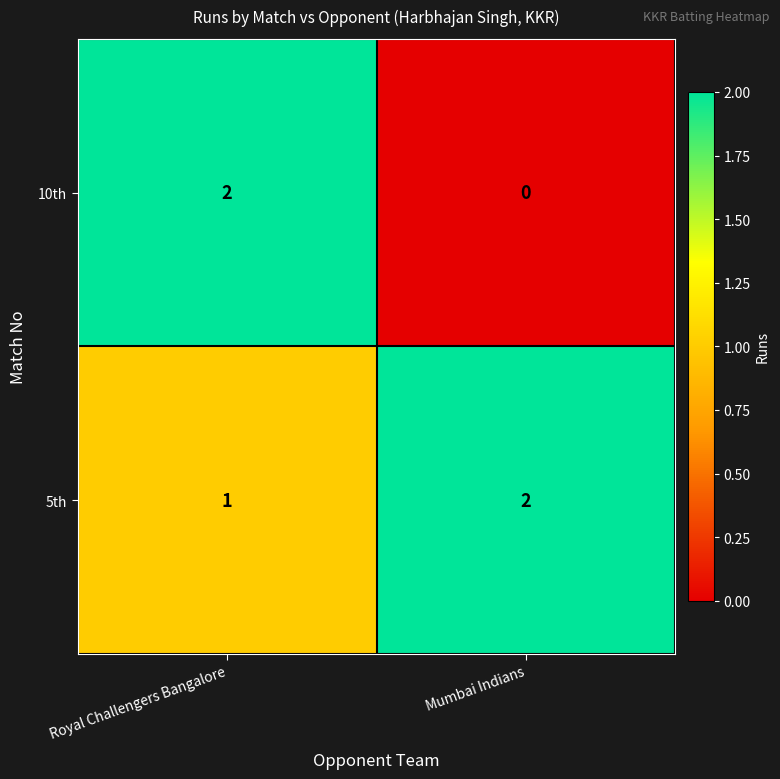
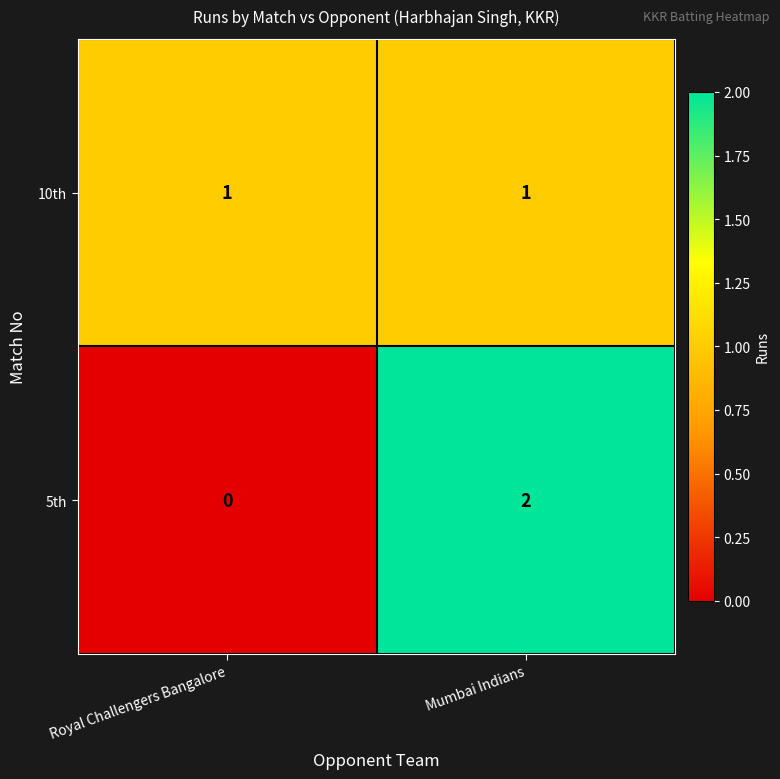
  {
    "10th": {
-     "Royal Challengers Bangalore": 2,
-     "Mumbai Indians": 0
+     "Royal Challengers Bangalore": 1,
+     "Mumbai Indians": 1
    },
    "5th": {
-     "Royal Challengers Bangalore": 1,
+     "Royal Challengers Bangalore": 0,
      "Mumbai Indians": 2
    }
  }
